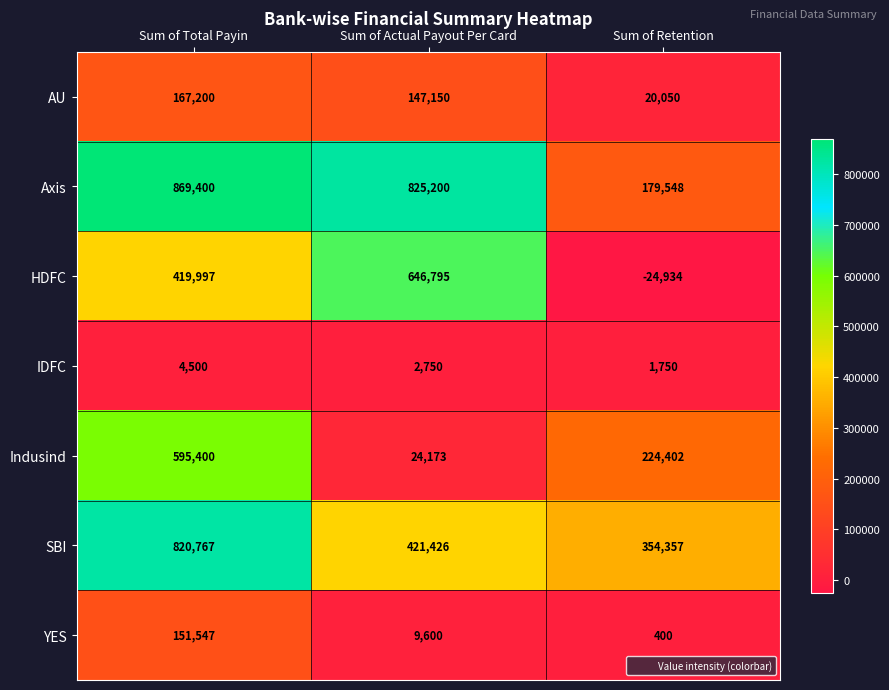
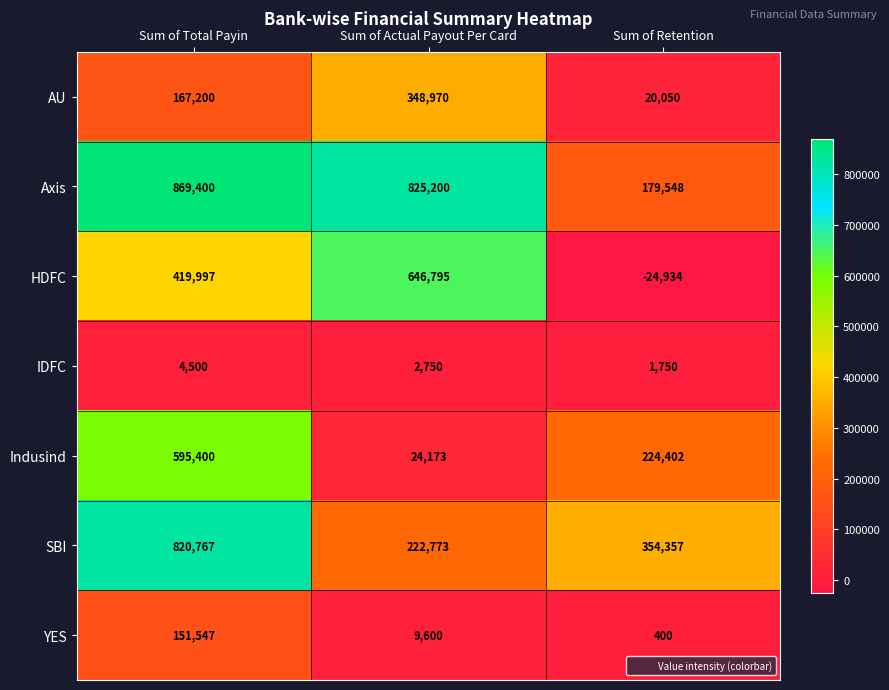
  {
    "AU": {
      "Sum of Total Payin": "167,200",
-     "Sum of Actual Payout Per Card": "147,150",
+     "Sum of Actual Payout Per Card": "348,970",
      "Sum of Retention": "20,050"
    },
    "Axis": {
      "Sum of Total Payin": "869,400",
      "Sum of Actual Payout Per Card": "825,200",
      "Sum of Retention": "179,548"
    },
    "HDFC": {
      "Sum of Total Payin": "419,997",
      "Sum of Actual Payout Per Card": "646,795",
      "Sum of Retention": "-24,934"
    },
    "IDFC": {
      "Sum of Total Payin": "4,500",
      "Sum of Actual Payout Per Card": "2,750",
      "Sum of Retention": "1,750"
    },
    "Indusind": {
      "Sum of Total Payin": "595,400",
      "Sum of Actual Payout Per Card": "24,173",
      "Sum of Retention": "224,402"
    },
    "SBI": {
      "Sum of Total Payin": "820,767",
-     "Sum of Actual Payout Per Card": "421,426",
+     "Sum of Actual Payout Per Card": "222,773",
      "Sum of Retention": "354,357"
    },
    "YES": {
      "Sum of Total Payin": "151,547",
      "Sum of Actual Payout Per Card": "9,600",
      "Sum of Retention": "400"
    }
  }
